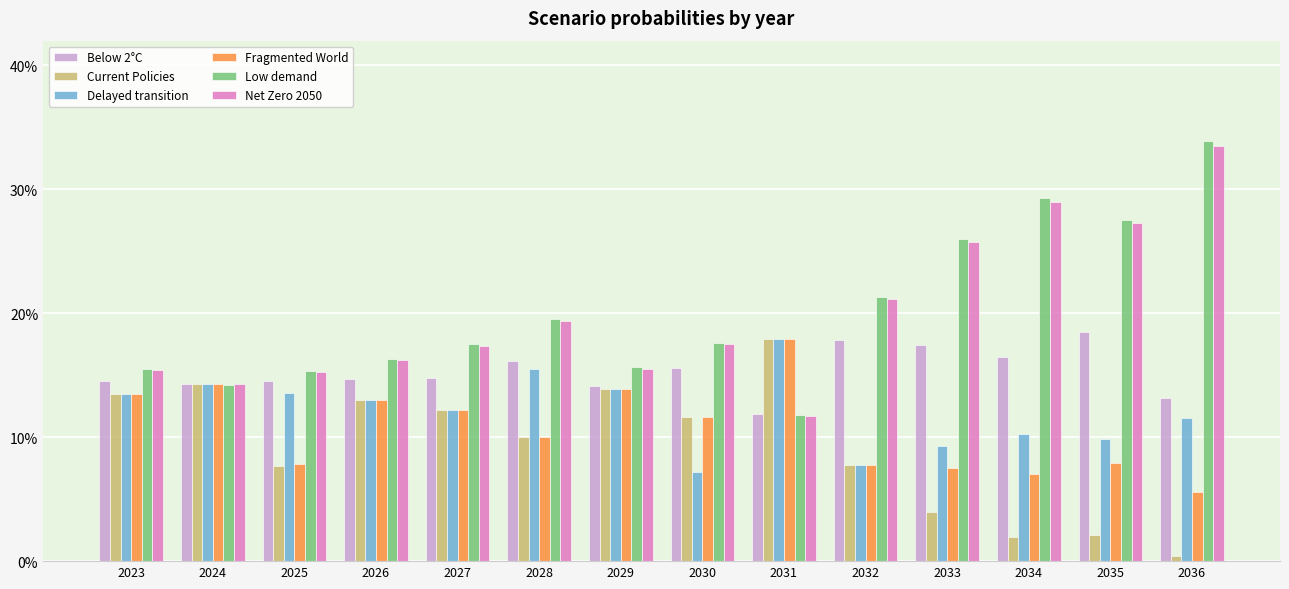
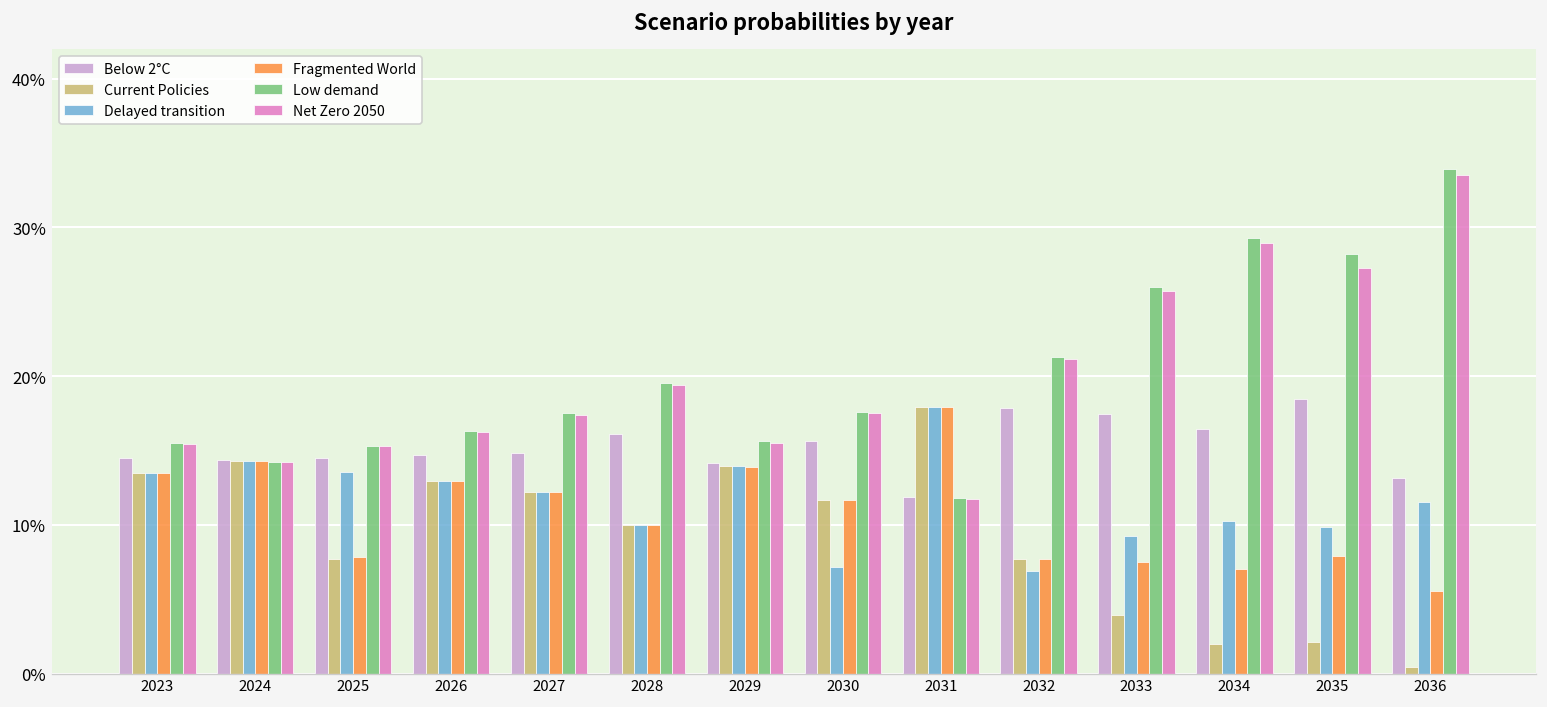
  {
    "Current Policies": {
      "2023": "13.5%",
      "2024": "14.3%",
      "2025": "7.7%",
      "2026": "13.0%",
      "2027": "12.2%",
      "2028": "10.0%",
      "2029": "13.9%",
      "2030": "11.7%",
      "2031": "17.9%",
      "2032": "7.7%",
      "2033": "4.0%",
      "2034": "2.0%",
      "2035": "2.1%",
      "2036": "0.4%"
    },
    "Delayed transition": {
      "2023": "13.5%",
      "2024": "14.3%",
      "2025": "13.6%",
      "2026": "13.0%",
      "2027": "12.2%",
-     "2028": "15.5%",
+     "2028": "10.0%",
      "2029": "13.9%",
      "2030": "7.2%",
      "2031": "17.9%",
-     "2032": "7.7%",
+     "2032": "6.9%",
      "2033": "9.3%",
      "2034": "10.3%",
      "2035": "9.9%",
      "2036": "11.6%"
    },
    "Fragmented World": {
      "2023": "13.5%",
      "2024": "14.3%",
      "2025": "7.8%",
      "2026": "13.0%",
      "2027": "12.2%",
      "2028": "10.0%",
      "2029": "13.9%",
      "2030": "11.7%",
      "2031": "17.9%",
      "2032": "7.7%",
      "2033": "7.5%",
      "2034": "7.0%",
      "2035": "7.9%",
      "2036": "5.6%"
    },
    "Low demand": {
      "2023": "15.5%",
      "2024": "14.3%",
      "2025": "15.3%",
      "2026": "16.3%",
      "2027": "17.5%",
      "2028": "19.6%",
      "2029": "15.6%",
      "2030": "17.6%",
      "2031": "11.8%",
      "2032": "21.3%",
      "2033": "26.0%",
      "2034": "29.3%",
-     "2035": "27.5%",
+     "2035": "28.2%",
      "2036": "33.9%"
    }
  }
